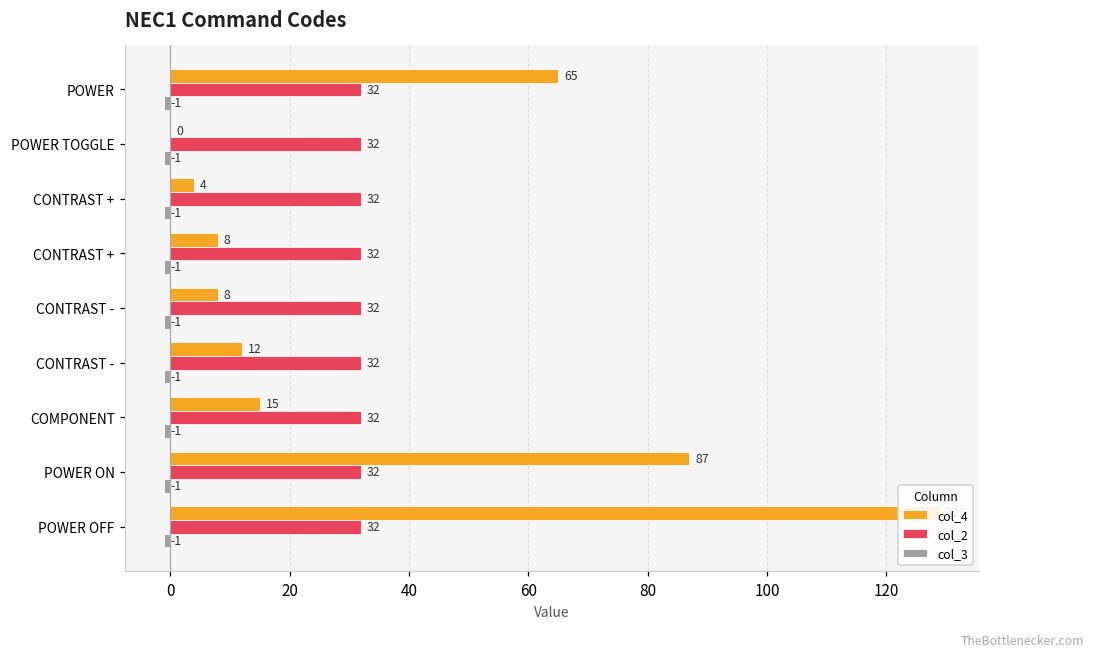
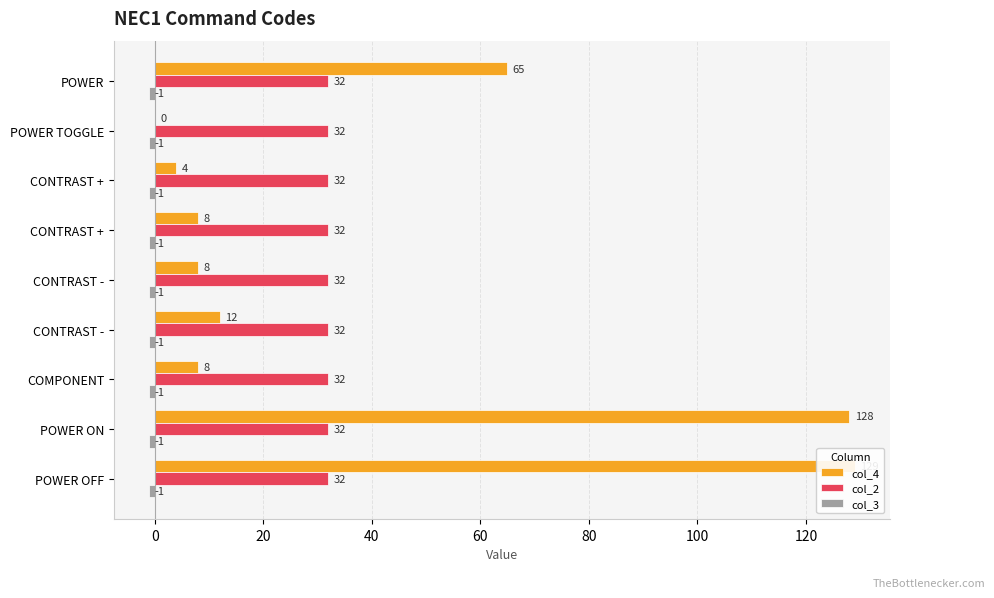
  {
    "col_4": {
      "POWER": 65,
      "POWER TOGGLE": 0,
-     "COMPONENT": 15,
-     "POWER ON": 87
+     "COMPONENT": 8,
+     "POWER ON": 128
    },
    "col_2": {
      "POWER": 32,
      "POWER TOGGLE": 32,
      "COMPONENT": 32,
      "POWER ON": 32,
      "POWER OFF": 32
    },
    "col_3": {
      "POWER": -1,
      "POWER TOGGLE": -1,
      "COMPONENT": -1,
      "POWER ON": -1,
      "POWER OFF": -1
    }
  }
